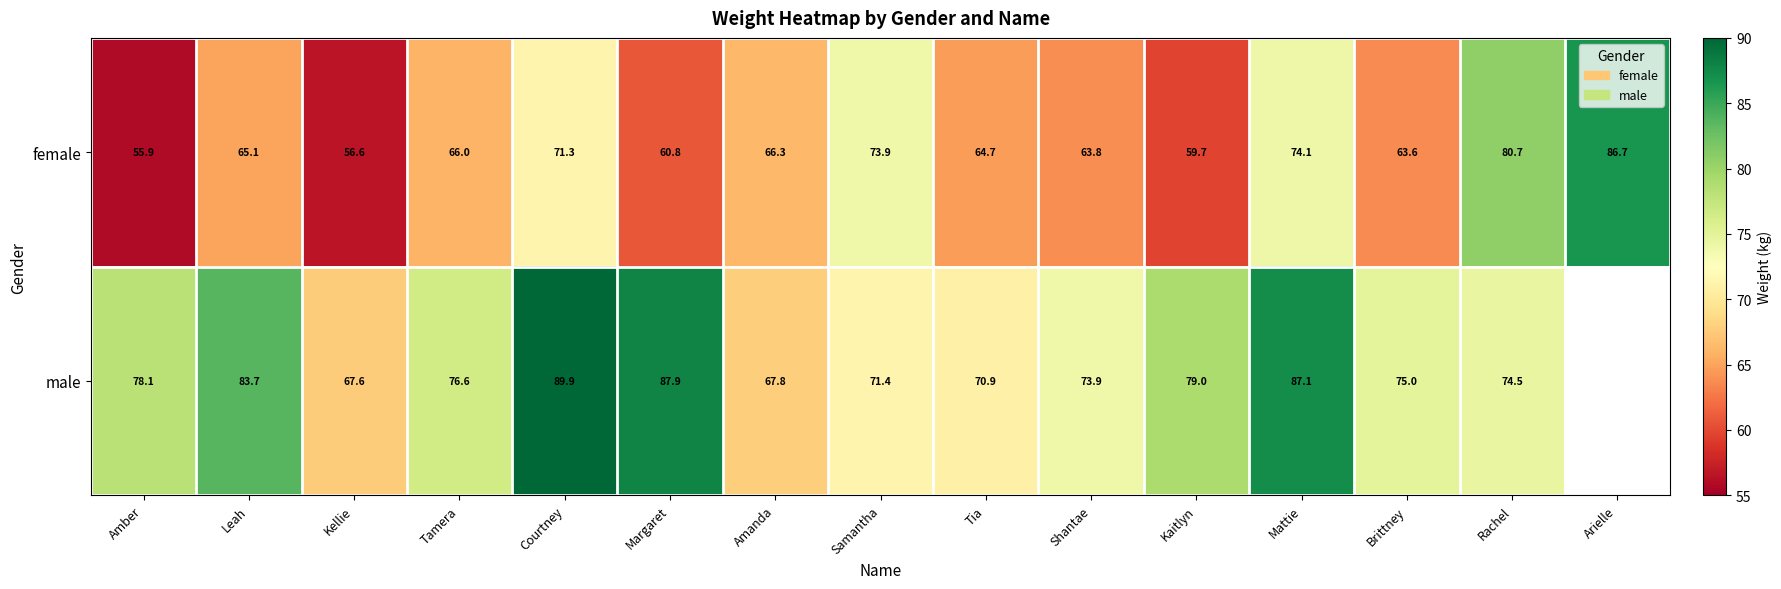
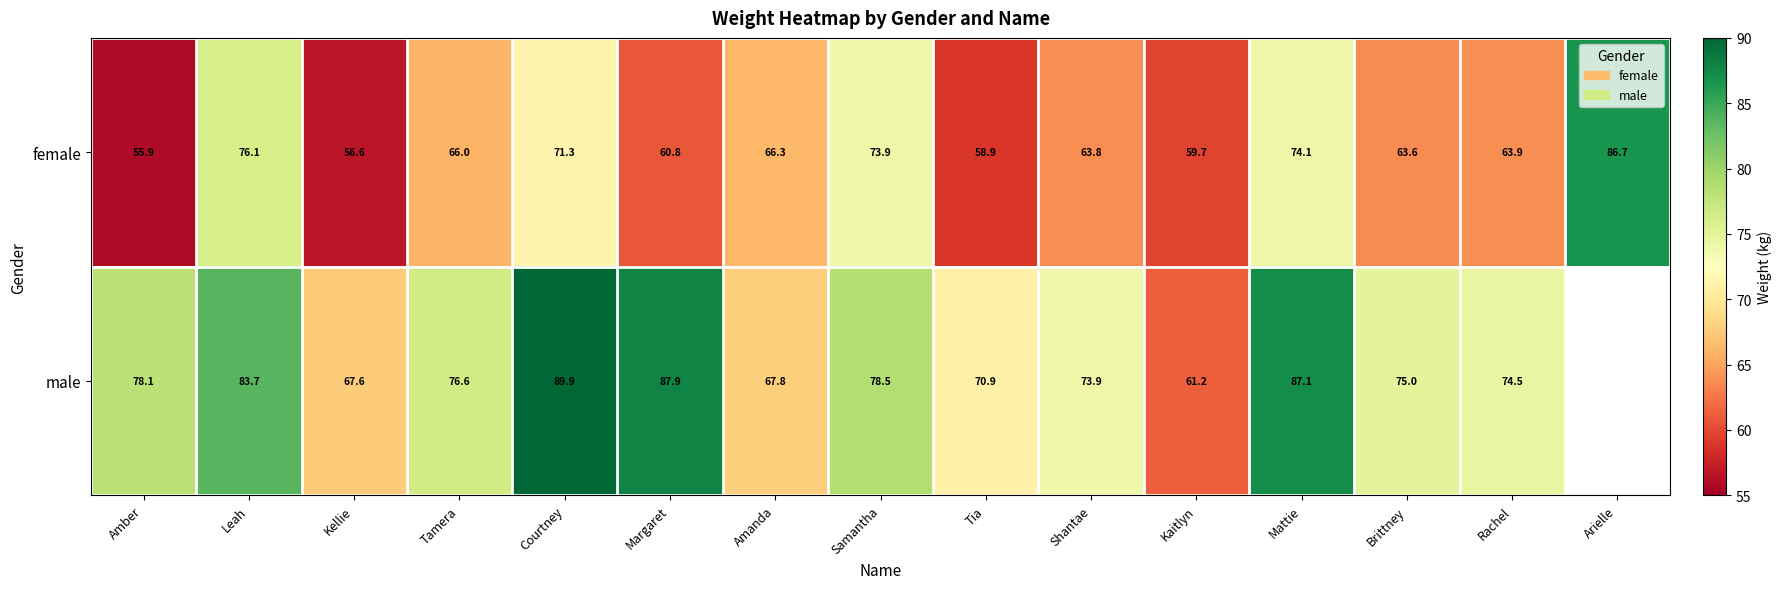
  {
    "female": {
      "Amber": 55.9,
-     "Leah": 65.1,
+     "Leah": 76.1,
      "Kellie": 56.6,
      "Tamera": 66.0,
      "Courtney": 71.3,
      "Margaret": 60.8,
      "Amanda": 66.3,
      "Samantha": 73.9,
-     "Tia": 64.7,
+     "Tia": 58.9,
      "Shantae": 63.8,
      "Kaitlyn": 59.7,
      "Mattie": 74.1,
      "Brittney": 63.6,
-     "Rachel": 80.7,
+     "Rachel": 63.9,
      "Arielle": 86.7
    },
    "male": {
      "Amber": 78.1,
      "Leah": 83.7,
      "Kellie": 67.6,
      "Tamera": 76.6,
      "Courtney": 89.9,
      "Margaret": 87.9,
      "Amanda": 67.8,
-     "Samantha": 71.4,
+     "Samantha": 78.5,
      "Tia": 70.9,
      "Shantae": 73.9,
-     "Kaitlyn": 79.0,
+     "Kaitlyn": 61.2,
      "Mattie": 87.1,
      "Brittney": 75.0,
      "Rachel": 74.5
    }
  }
